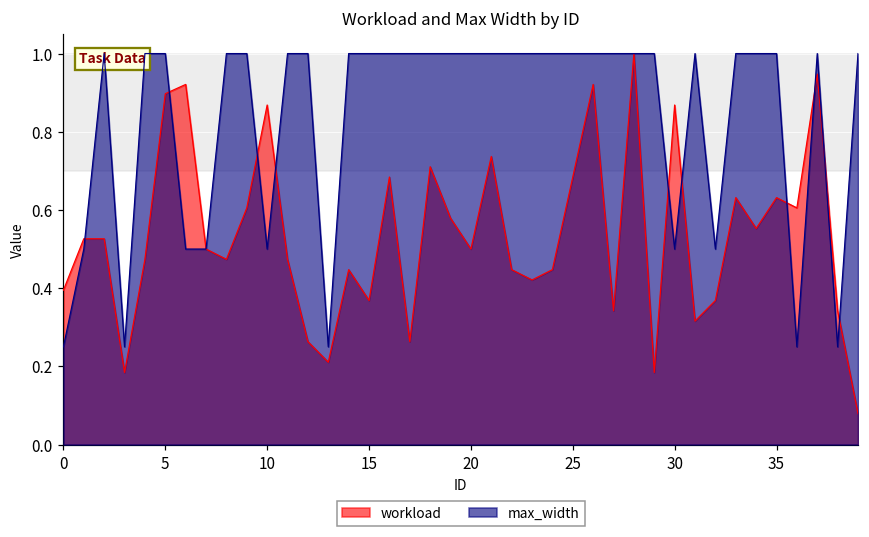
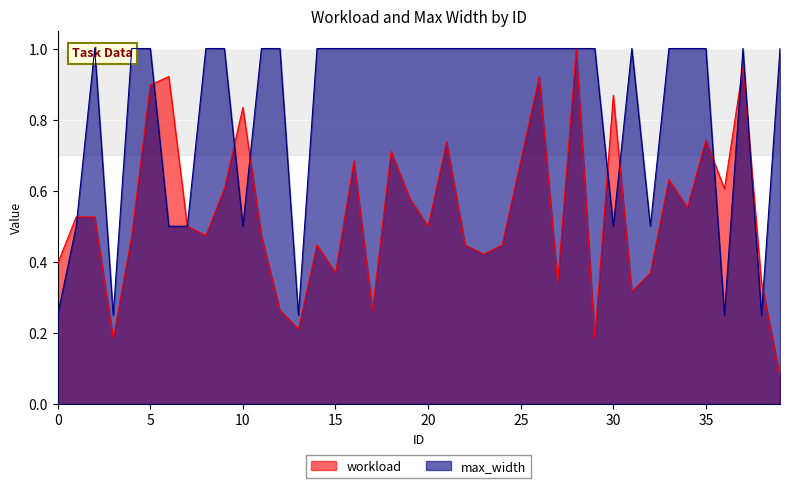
  {
    "workload": {
      "0": 0.39,
      "5": 0.90,
-     "10": 0.87,
+     "10": 0.83,
      "15": 0.37,
      "20": 0.50,
      "25": 0.68,
      "30": 0.87,
-     "35": 0.63
+     "35": 0.74
    },
    "max_width": {
      "0": 0.25,
      "5": 1.00,
      "10": 0.50,
      "15": 1.00,
      "20": 1.00,
      "25": 1.00,
      "30": 0.50,
      "35": 1.00
    }
  }
